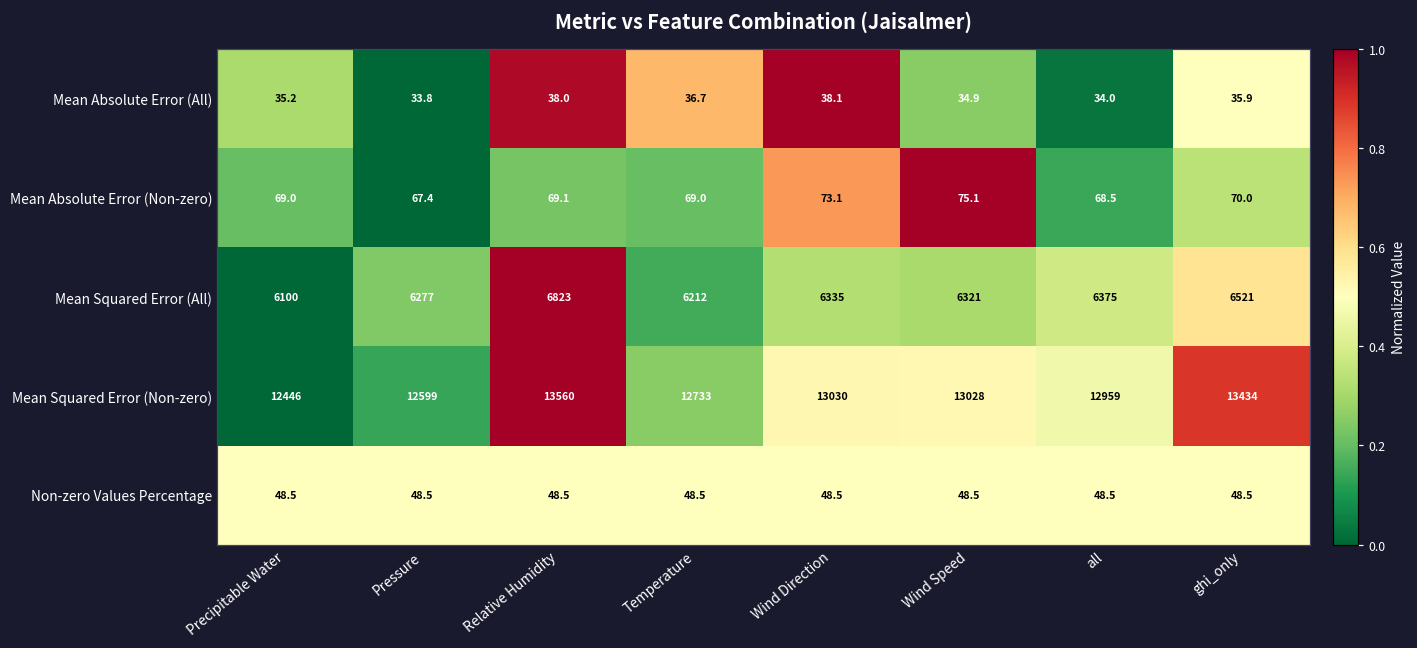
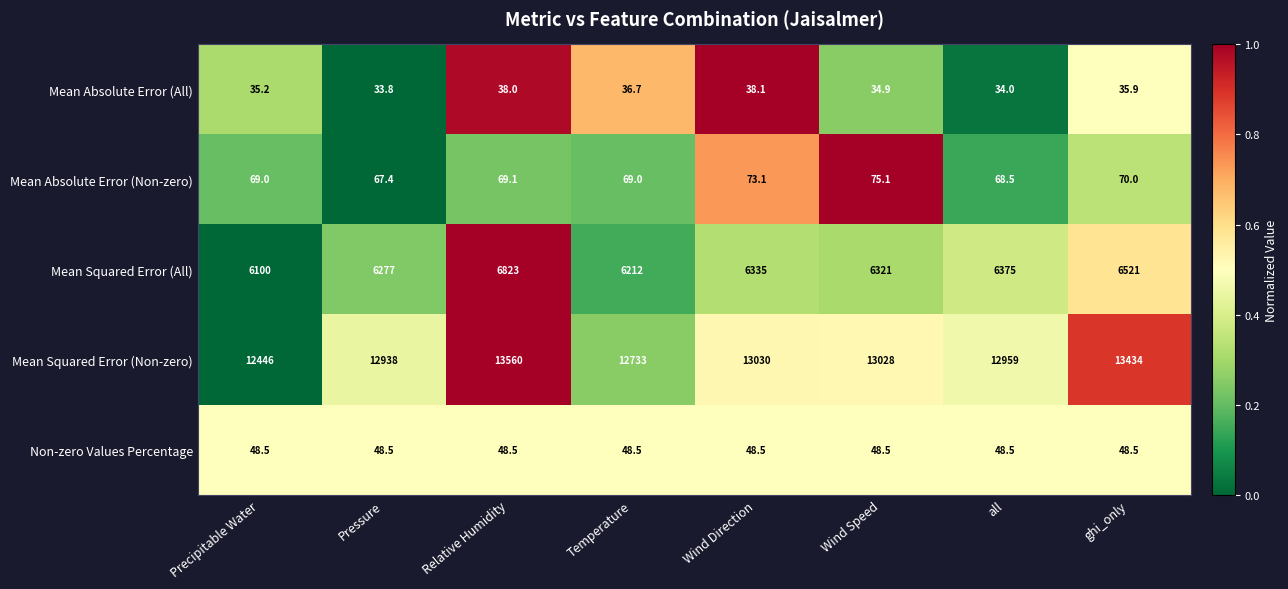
  {
    "Mean Absolute Error (All)": {
      "Precipitable Water": 35.2,
      "Pressure": 33.8,
      "Relative Humidity": 38.0,
      "Temperature": 36.7,
      "Wind Direction": 38.1,
      "Wind Speed": 34.9,
      "all": 34.0,
      "ghi_only": 35.9
    },
    "Mean Absolute Error (Non-zero)": {
      "Precipitable Water": 69.0,
      "Pressure": 67.4,
      "Relative Humidity": 69.1,
      "Temperature": 69.0,
      "Wind Direction": 73.1,
      "Wind Speed": 75.1,
      "all": 68.5,
      "ghi_only": 70.0
    },
    "Mean Squared Error (All)": {
      "Precipitable Water": 6100,
      "Pressure": 6277,
      "Relative Humidity": 6823,
      "Temperature": 6212,
      "Wind Direction": 6335,
      "Wind Speed": 6321,
      "all": 6375,
      "ghi_only": 6521
    },
    "Mean Squared Error (Non-zero)": {
      "Precipitable Water": 12446,
-     "Pressure": 12599,
+     "Pressure": 12938,
      "Relative Humidity": 13560,
      "Temperature": 12733,
      "Wind Direction": 13030,
      "Wind Speed": 13028,
      "all": 12959,
      "ghi_only": 13434
    },
    "Non-zero Values Percentage": {
      "Precipitable Water": 48.5,
      "Pressure": 48.5,
      "Relative Humidity": 48.5,
      "Temperature": 48.5,
      "Wind Direction": 48.5,
      "Wind Speed": 48.5,
      "all": 48.5,
      "ghi_only": 48.5
    }
  }
